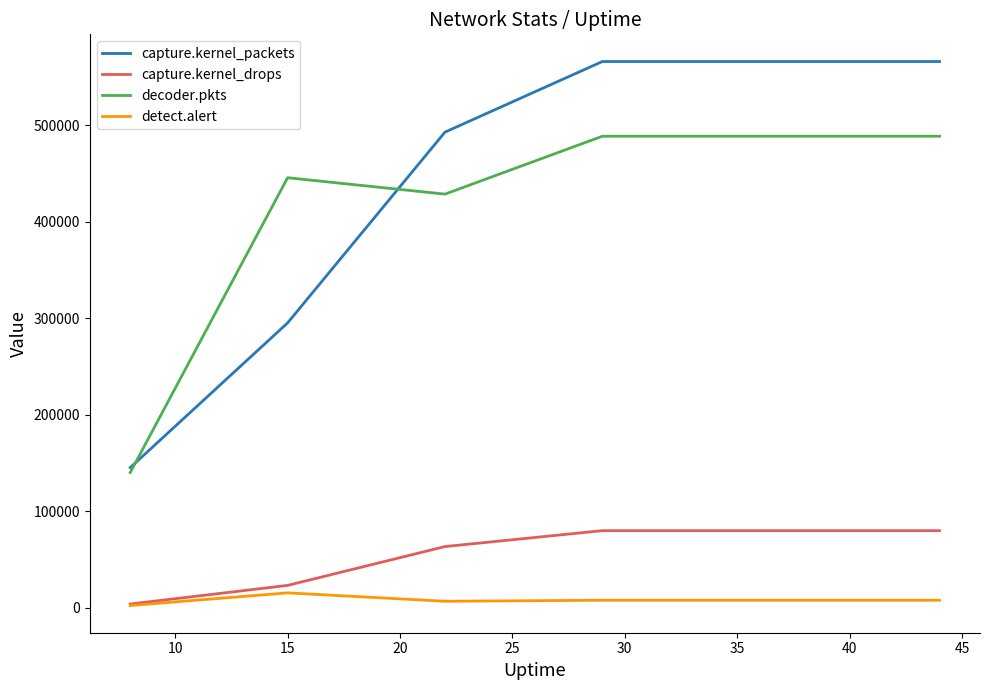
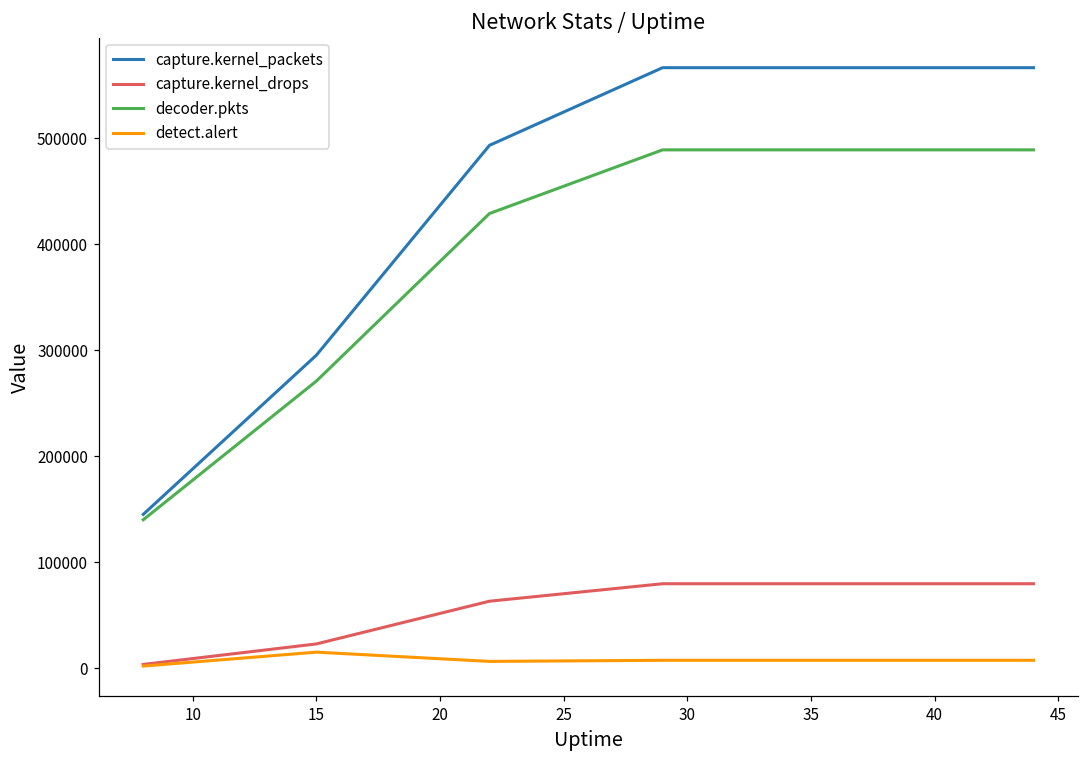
  {
    "capture.kernel_packets": {
      "15": 300000
    },
    "capture.kernel_drops": {
      "15": 20000
    },
    "decoder.pkts": {
-     "15": 450000
+     "15": 270000
    },
    "detect.alert": {
      "15": 20000
    }
  }
